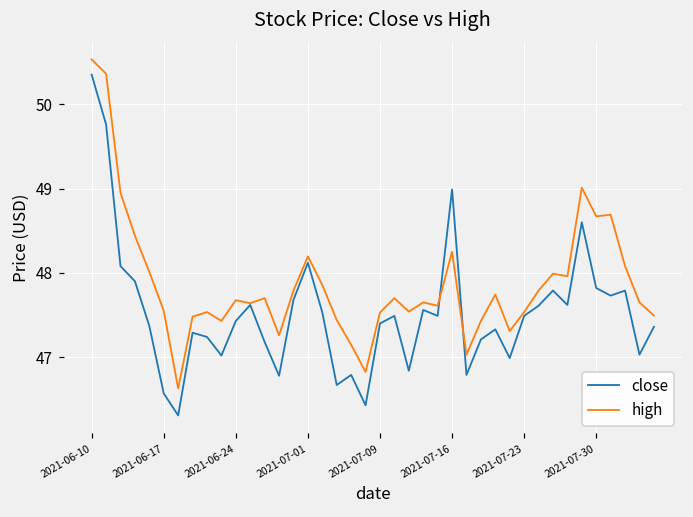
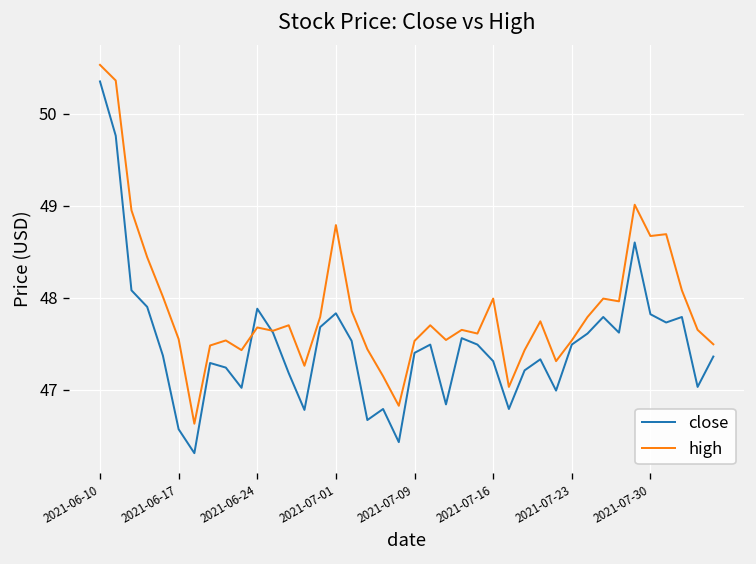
  {
    "close": {
      "2021-06-10": 50.4,
      "2021-06-17": 46.6,
-     "2021-06-24": 47.4,
-     "2021-07-01": 48.1,
+     "2021-06-24": 47.9,
+     "2021-07-01": 47.8,
      "2021-07-09": 47.4,
-     "2021-07-16": 49.0,
+     "2021-07-16": 47.3,
      "2021-07-23": 47.5,
      "2021-07-30": 47.8
    },
    "high": {
      "2021-06-10": 50.5,
      "2021-06-17": 47.6,
      "2021-06-24": 47.7,
-     "2021-07-01": 48.2,
+     "2021-07-01": 48.8,
      "2021-07-09": 47.5,
-     "2021-07-16": 48.3,
+     "2021-07-16": 48.0,
      "2021-07-23": 47.5,
      "2021-07-30": 48.7
    }
  }
